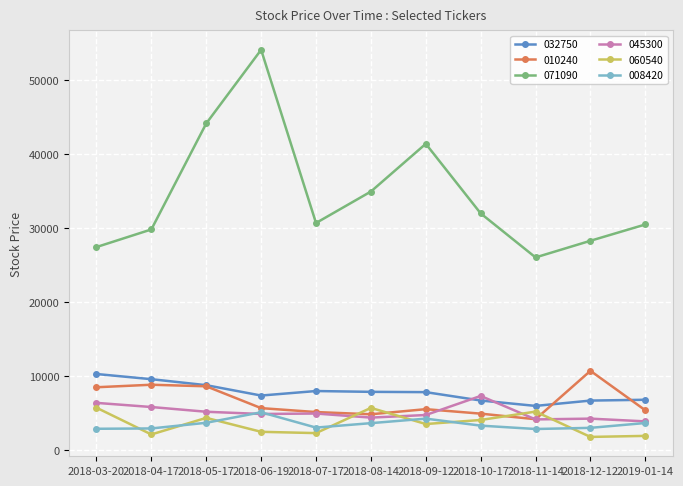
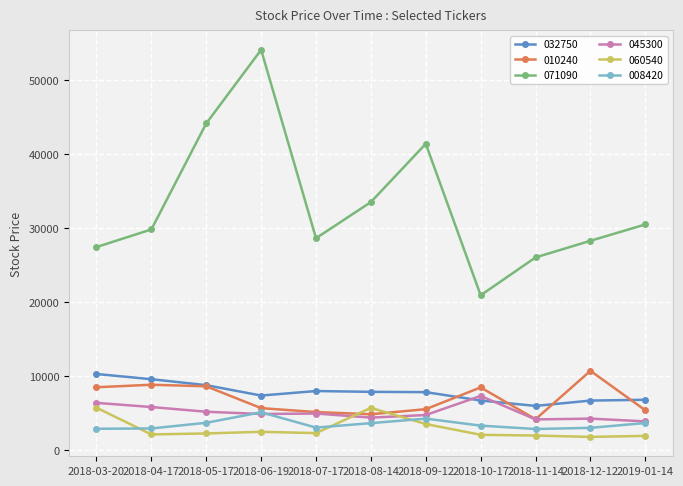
  {
    "010240": {
      "2018-03-20": 9000,
      "2018-04-17": 9000,
      "2018-06-19": 6000,
      "2018-08-14": 5000,
      "2018-09-12": 6000,
-     "2018-10-17": 5000,
+     "2018-10-17": 8000,
      "2018-12-12": 11000,
      "2019-01-14": 5000
    },
    "071090": {
      "2018-03-20": 27000,
      "2018-04-17": 30000,
      "2018-05-17": 44000,
      "2018-06-19": 54000,
-     "2018-07-17": 31000,
-     "2018-08-14": 35000,
+     "2018-07-17": 29000,
+     "2018-08-14": 34000,
      "2018-09-12": 41000,
-     "2018-10-17": 32000,
+     "2018-10-17": 21000,
      "2018-11-14": 26000,
      "2018-12-12": 28000,
      "2019-01-14": 31000
    },
    "045300": {
      "2018-03-20": 6000,
      "2018-04-17": 6000,
      "2018-05-17": 5000,
      "2018-08-14": 4000,
      "2018-09-12": 5000,
      "2018-10-17": 7000,
      "2018-12-12": 4000
    },
    "060540": {
      "2018-03-20": 6000,
      "2018-04-17": 2000,
-     "2018-05-17": 4000,
+     "2018-05-17": 2000,
      "2018-06-19": 2000,
      "2018-07-17": 2000,
      "2018-08-14": 6000,
      "2018-09-12": 4000,
-     "2018-10-17": 4000,
-     "2018-11-14": 5000,
+     "2018-10-17": 2000,
+     "2018-11-14": 2000,
      "2018-12-12": 2000,
      "2019-01-14": 2000
    }
  }
